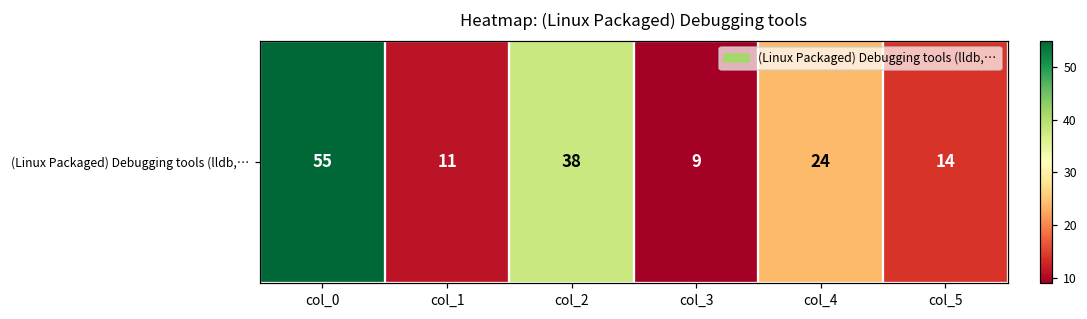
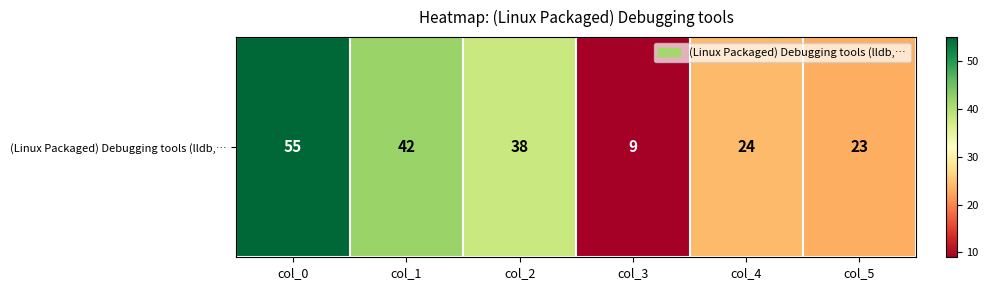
  {
    "(Linux Packaged) Debugging tools (lldb,…": {
      "col_0": 55,
-     "col_1": 11,
+     "col_1": 42,
      "col_2": 38,
      "col_3": 9,
      "col_4": 24,
-     "col_5": 14
+     "col_5": 23
    }
  }
